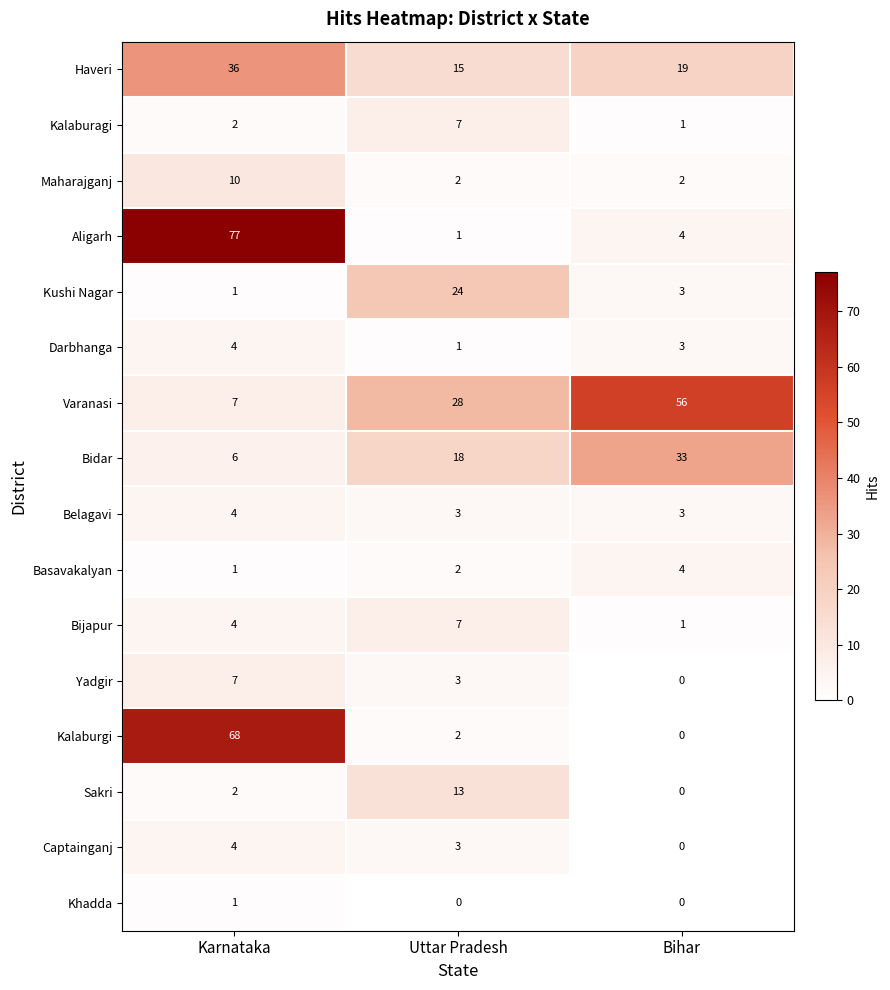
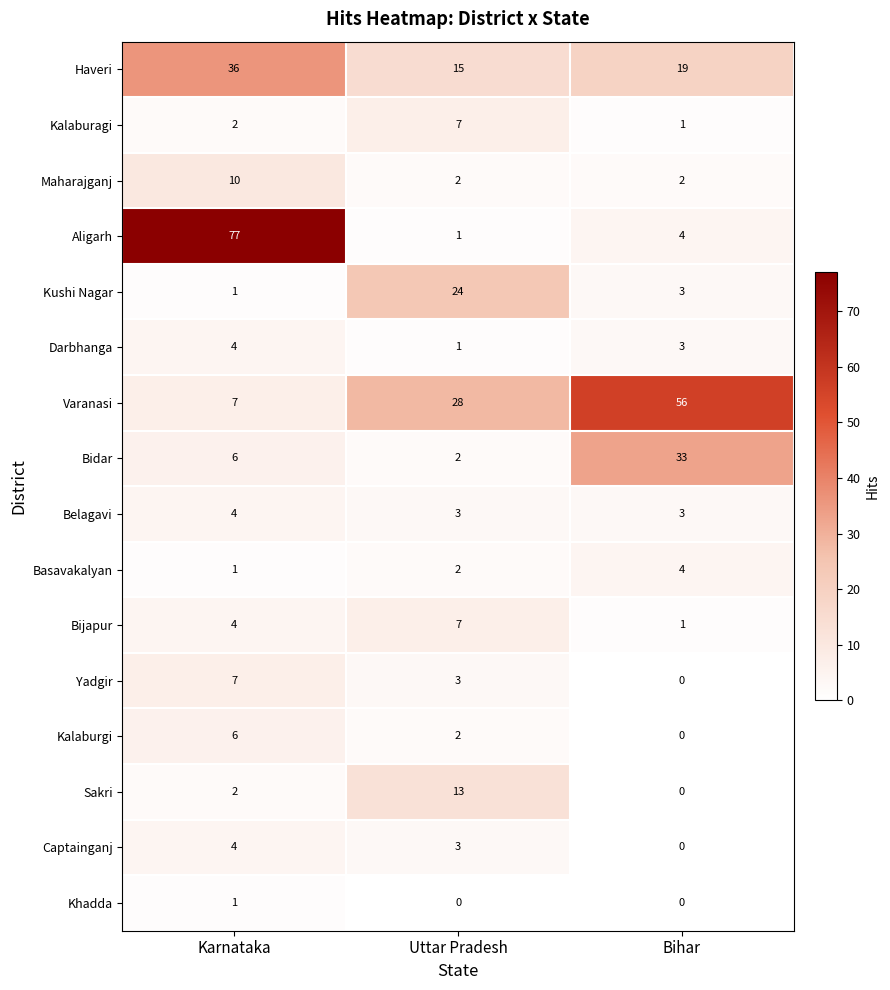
  {
    "Haveri": {
      "Karnataka": 36,
      "Uttar Pradesh": 15,
      "Bihar": 19
    },
    "Kalaburagi": {
      "Karnataka": 2,
      "Uttar Pradesh": 7,
      "Bihar": 1
    },
    "Maharajganj": {
      "Karnataka": 10,
      "Uttar Pradesh": 2,
      "Bihar": 2
    },
    "Aligarh": {
      "Karnataka": 77,
      "Uttar Pradesh": 1,
      "Bihar": 4
    },
    "Kushi Nagar": {
      "Karnataka": 1,
      "Uttar Pradesh": 24,
      "Bihar": 3
    },
    "Darbhanga": {
      "Karnataka": 4,
      "Uttar Pradesh": 1,
      "Bihar": 3
    },
    "Varanasi": {
      "Karnataka": 7,
      "Uttar Pradesh": 28,
      "Bihar": 56
    },
    "Bidar": {
      "Karnataka": 6,
-     "Uttar Pradesh": 18,
+     "Uttar Pradesh": 2,
      "Bihar": 33
    },
    "Belagavi": {
      "Karnataka": 4,
      "Uttar Pradesh": 3,
      "Bihar": 3
    },
    "Basavakalyan": {
      "Karnataka": 1,
      "Uttar Pradesh": 2,
      "Bihar": 4
    },
    "Bijapur": {
      "Karnataka": 4,
      "Uttar Pradesh": 7,
      "Bihar": 1
    },
    "Yadgir": {
      "Karnataka": 7,
      "Uttar Pradesh": 3,
      "Bihar": 0
    },
    "Kalaburgi": {
-     "Karnataka": 68,
+     "Karnataka": 6,
      "Uttar Pradesh": 2,
      "Bihar": 0
    },
    "Sakri": {
      "Karnataka": 2,
      "Uttar Pradesh": 13,
      "Bihar": 0
    },
    "Captainganj": {
      "Karnataka": 4,
      "Uttar Pradesh": 3,
      "Bihar": 0
    },
    "Khadda": {
      "Karnataka": 1,
      "Uttar Pradesh": 0,
      "Bihar": 0
    }
  }
